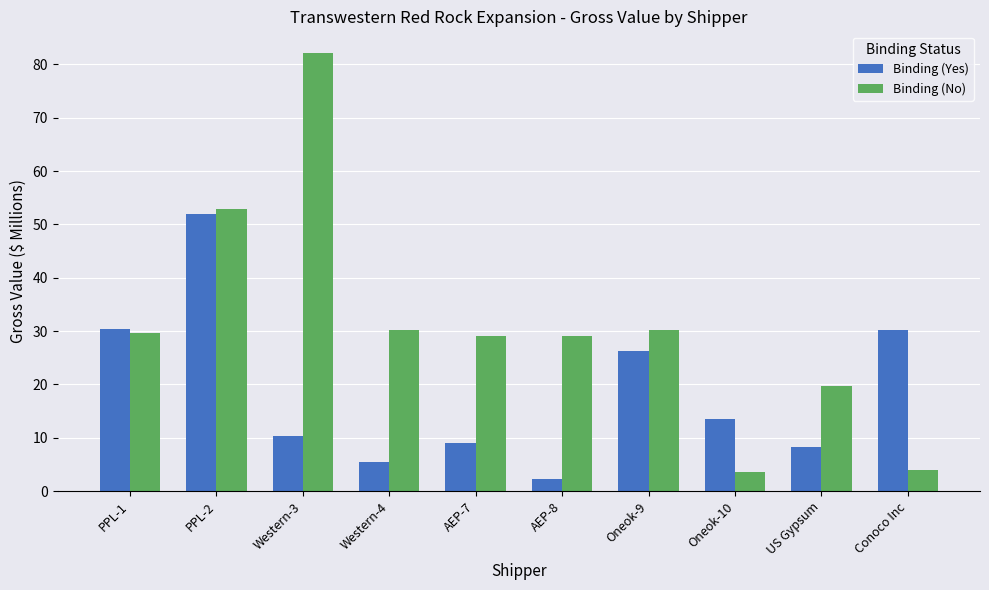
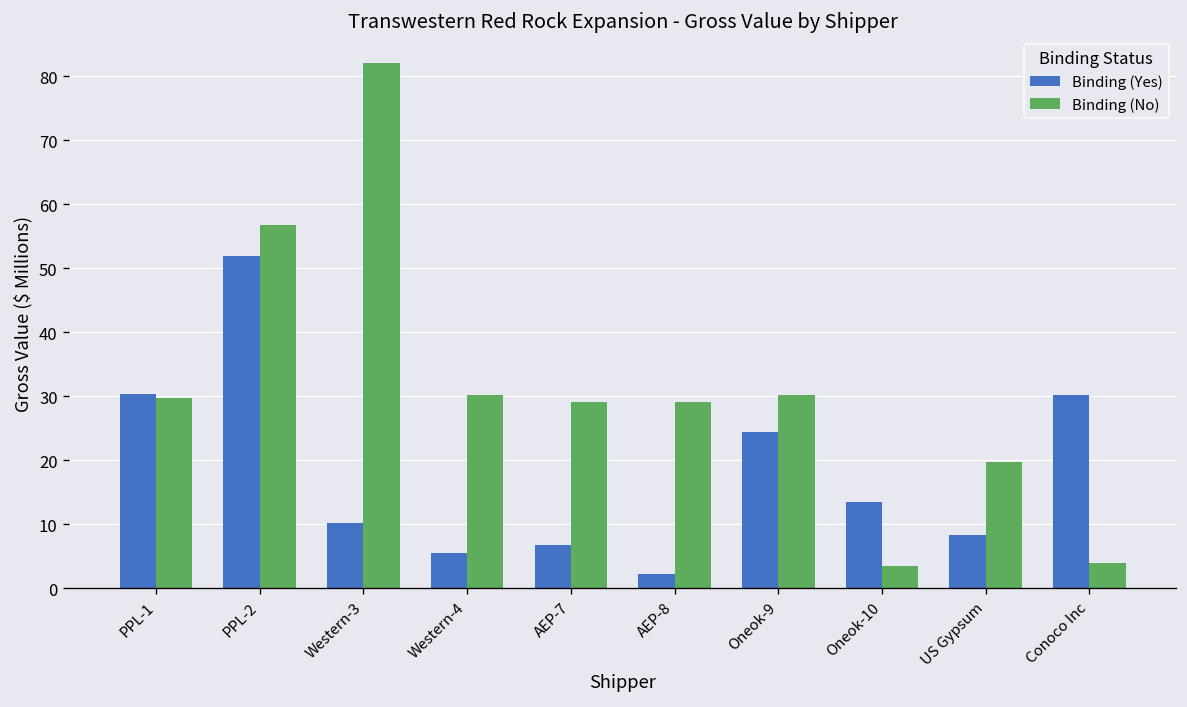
  {
    "Binding (Yes)": {
      "PPL-1": 30,
      "PPL-2": 52,
      "Western-3": 10,
      "Western-4": 6,
-     "AEP-7": 9,
+     "AEP-7": 7,
      "AEP-8": 2,
-     "Oneok-9": 26,
+     "Oneok-9": 24,
      "Oneok-10": 14,
      "US Gypsum": 8,
      "Conoco Inc": 30
    },
    "Binding (No)": {
      "PPL-1": 30,
-     "PPL-2": 53,
+     "PPL-2": 57,
      "Western-3": 82,
      "Western-4": 30,
      "AEP-7": 29,
      "AEP-8": 29,
      "Oneok-9": 30,
      "Oneok-10": 4,
      "US Gypsum": 20,
      "Conoco Inc": 4
    }
  }
